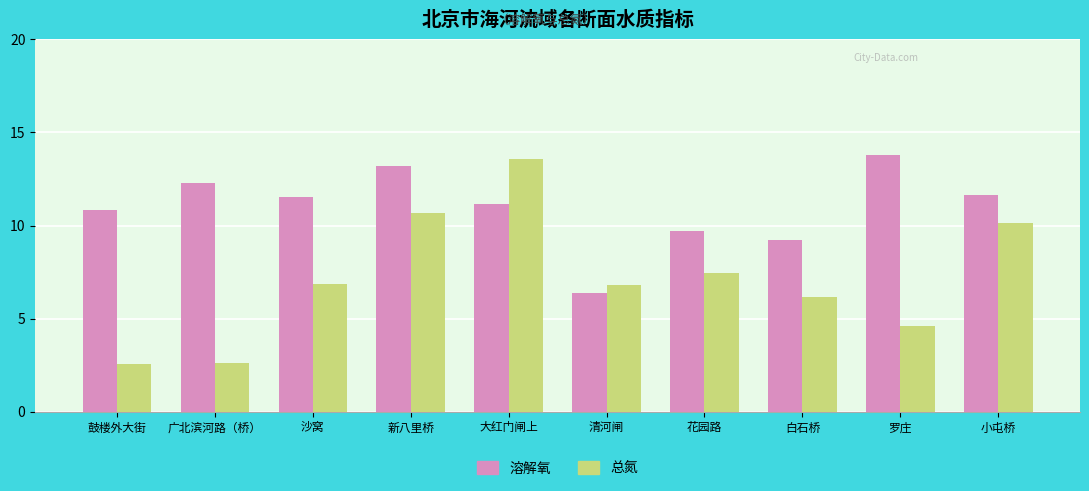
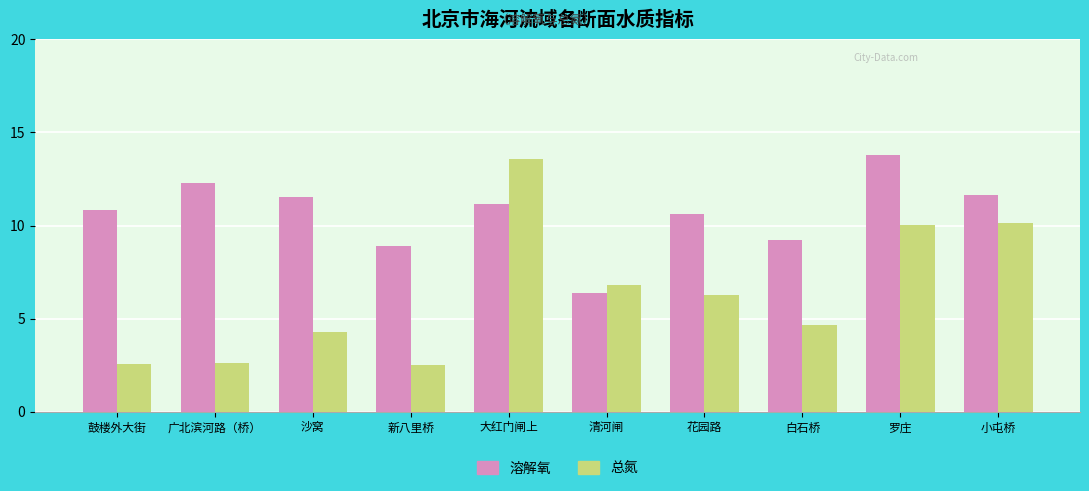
  {
    "溶解氧": {
      "鼓楼外大街": 10.8,
      "广北滨河路（桥）": 12.3,
      "沙窝": 11.6,
-     "新八里桥": 13.2,
+     "新八里桥": 8.9,
      "大红门闸上": 11.2,
      "清河闸": 6.4,
-     "花园路": 9.7,
+     "花园路": 10.6,
      "白石桥": 9.2,
      "罗庄": 13.8,
      "小屯桥": 11.6
    },
    "总氮": {
      "鼓楼外大街": 2.5,
      "广北滨河路（桥）": 2.6,
-     "沙窝": 6.9,
-     "新八里桥": 10.7,
+     "沙窝": 4.3,
+     "新八里桥": 2.5,
      "大红门闸上": 13.6,
      "清河闸": 6.8,
-     "花园路": 7.4,
-     "白石桥": 6.2,
-     "罗庄": 4.6,
+     "花园路": 6.3,
+     "白石桥": 4.7,
+     "罗庄": 10.0,
      "小屯桥": 10.2
    }
  }
